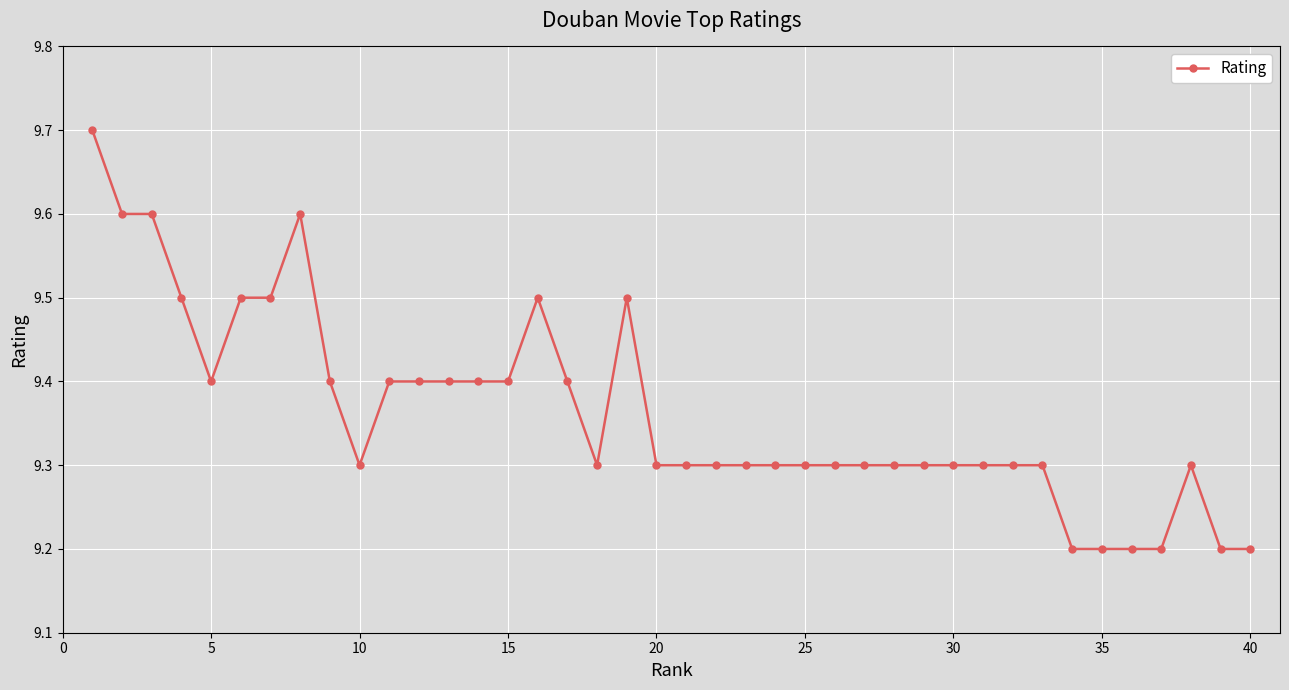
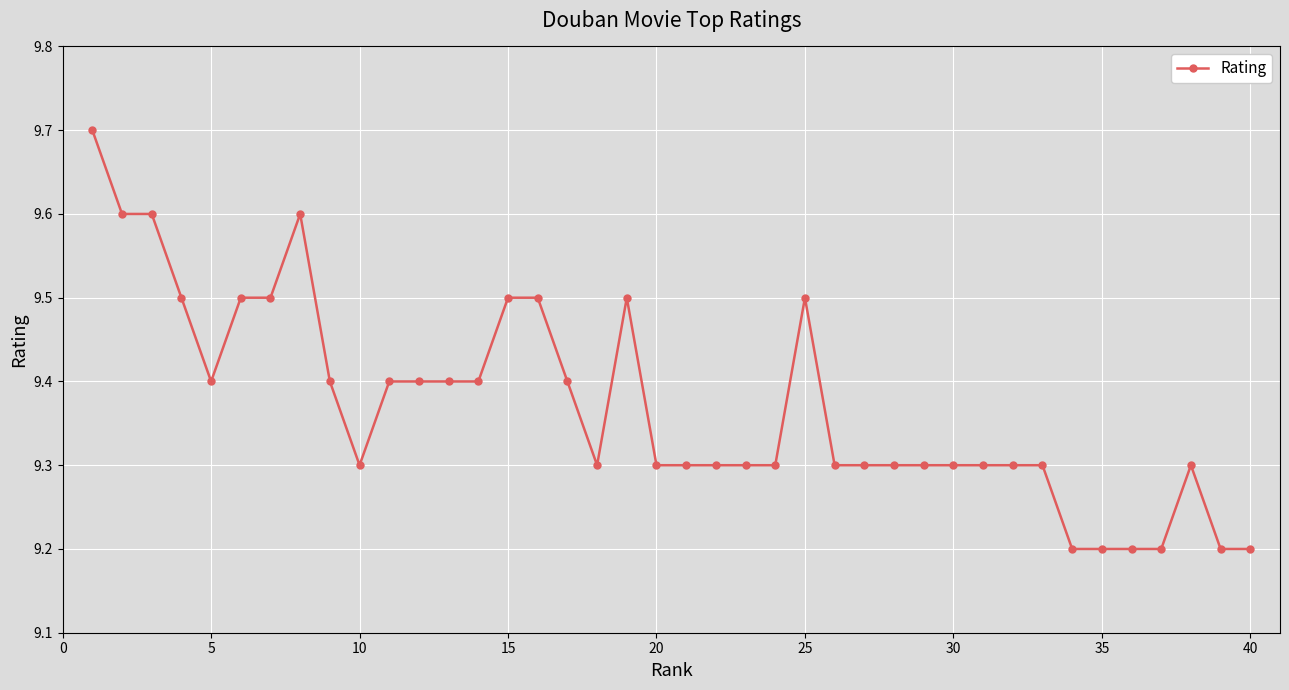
  {
    "5": 9.4,
    "10": 9.3,
-   "15": 9.4,
+   "15": 9.5,
    "20": 9.3,
-   "25": 9.3,
+   "25": 9.5,
    "30": 9.3,
    "35": 9.2,
    "40": 9.2
  }
